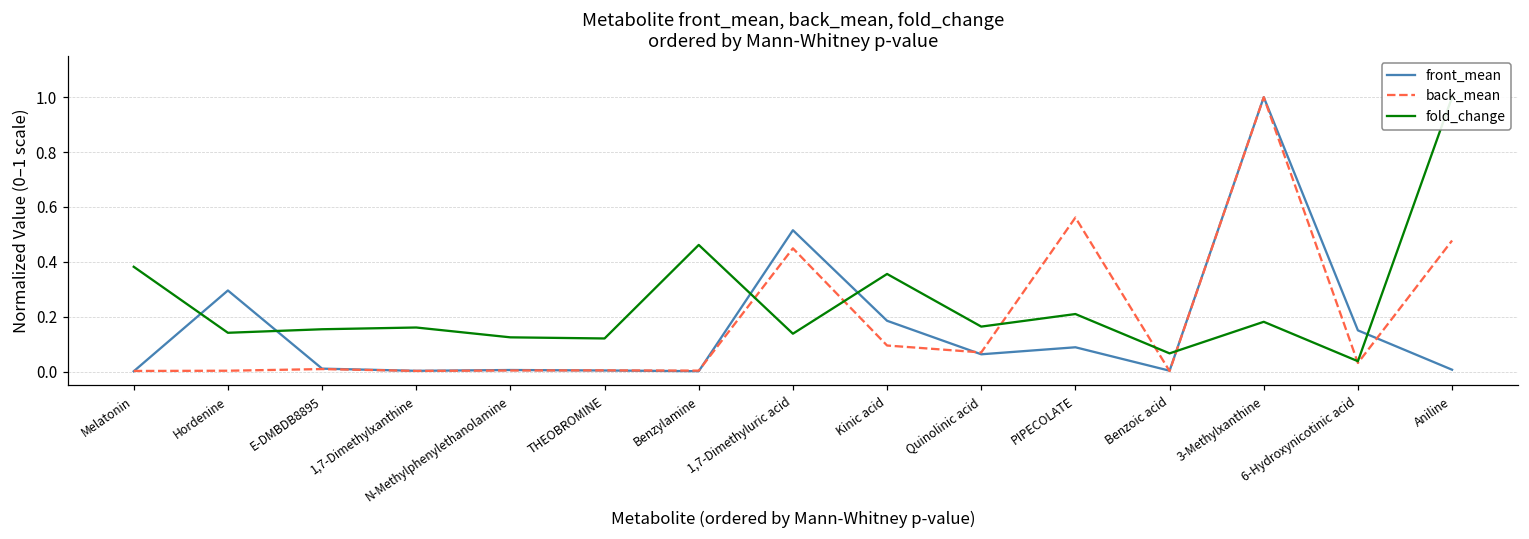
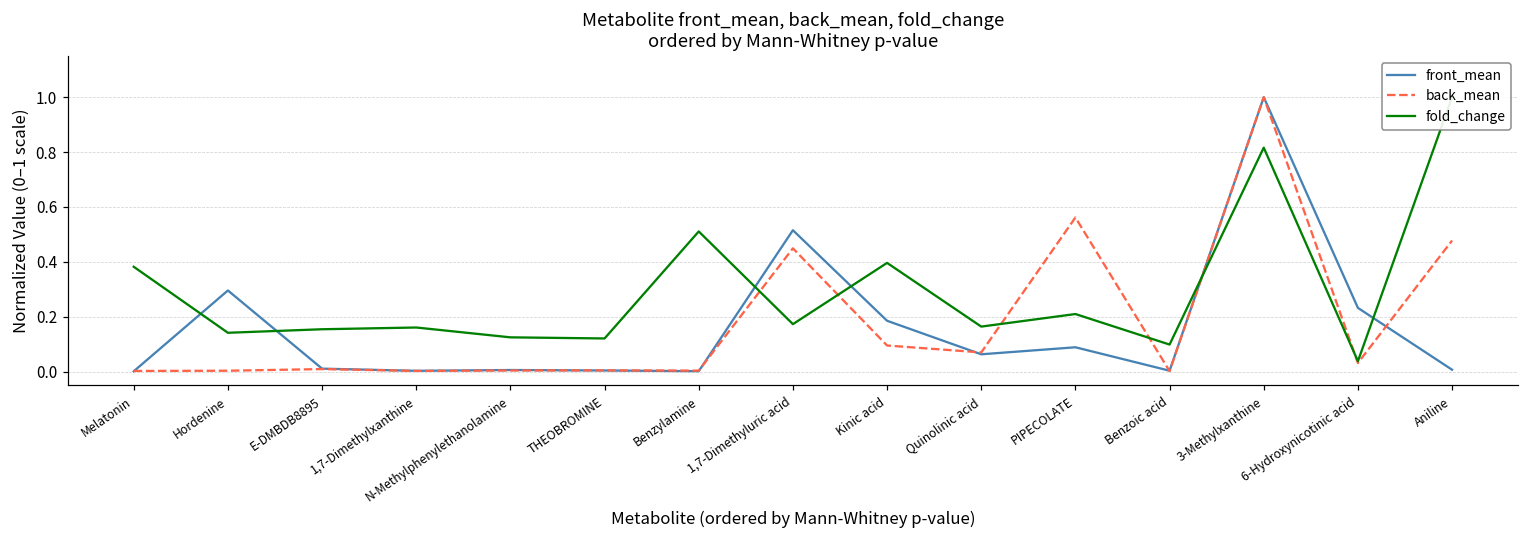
  {
    "front_mean": {
      "Hordenine": 0.30,
      "1,7-Dimethyluric acid": 0.52,
      "Kinic acid": 0.19,
      "PIPECOLATE": 0.09,
-     "6-Hydroxynicotinic acid": 0.15,
+     "6-Hydroxynicotinic acid": 0.23,
      "Aniline": 0.01
    },
    "back_mean": {
      "Hordenine": 0.00,
      "1,7-Dimethyluric acid": 0.45,
      "Kinic acid": 0.09,
      "PIPECOLATE": 0.56,
      "Aniline": 0.48
    },
    "fold_change": {
      "Melatonin": 0.38,
      "Hordenine": 0.14,
      "E-DMBDB8895": 0.15,
      "1,7-Dimethylxanthine": 0.16,
      "N-Methylphenylethanolamine": 0.12,
      "THEOBROMINE": 0.12,
-     "Benzylamine": 0.46,
-     "1,7-Dimethyluric acid": 0.14,
-     "Kinic acid": 0.36,
+     "Benzylamine": 0.51,
+     "1,7-Dimethyluric acid": 0.17,
+     "Kinic acid": 0.40,
      "Quinolinic acid": 0.16,
      "PIPECOLATE": 0.21,
-     "Benzoic acid": 0.07,
-     "3-Methylxanthine": 0.18
+     "Benzoic acid": 0.10,
+     "3-Methylxanthine": 0.82
    }
  }
